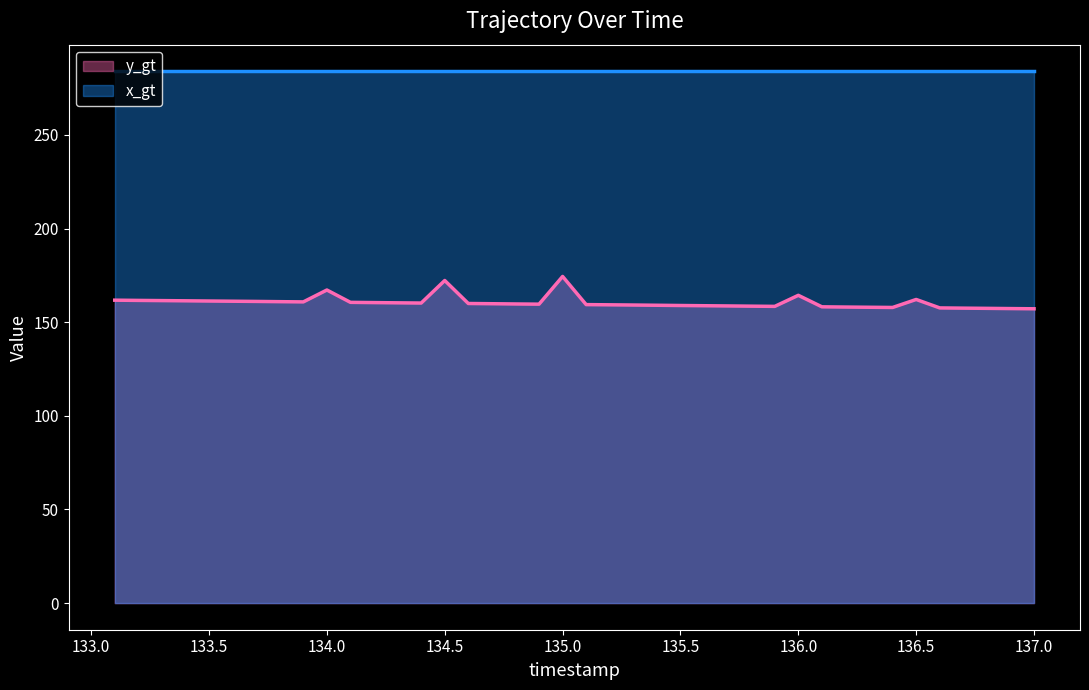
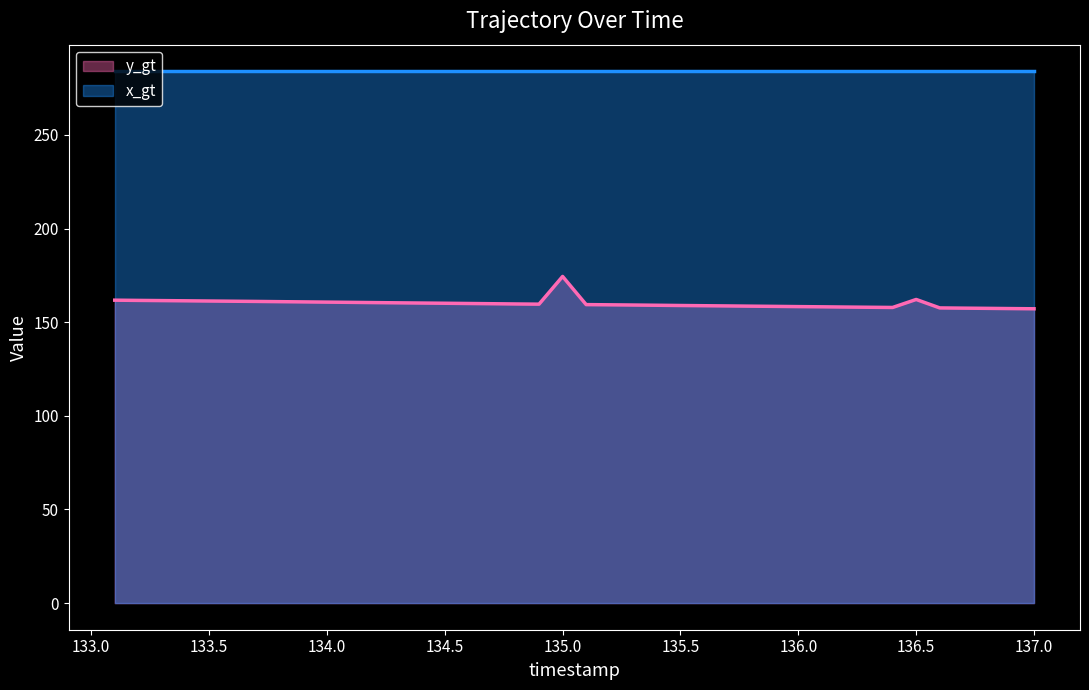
  {
    "y_gt": {
      "133.5": 161,
-     "134.0": 167,
-     "134.5": 172,
+     "134.0": 161,
+     "134.5": 160,
      "135.0": 174,
      "135.5": 159,
-     "136.0": 164,
+     "136.0": 158,
      "136.5": 162,
      "137.0": 157
    },
    "x_gt": {
      "133.5": 284,
      "134.0": 284,
      "134.5": 284,
      "135.0": 284,
      "135.5": 284,
      "136.0": 284,
      "136.5": 284,
      "137.0": 284
    }
  }
